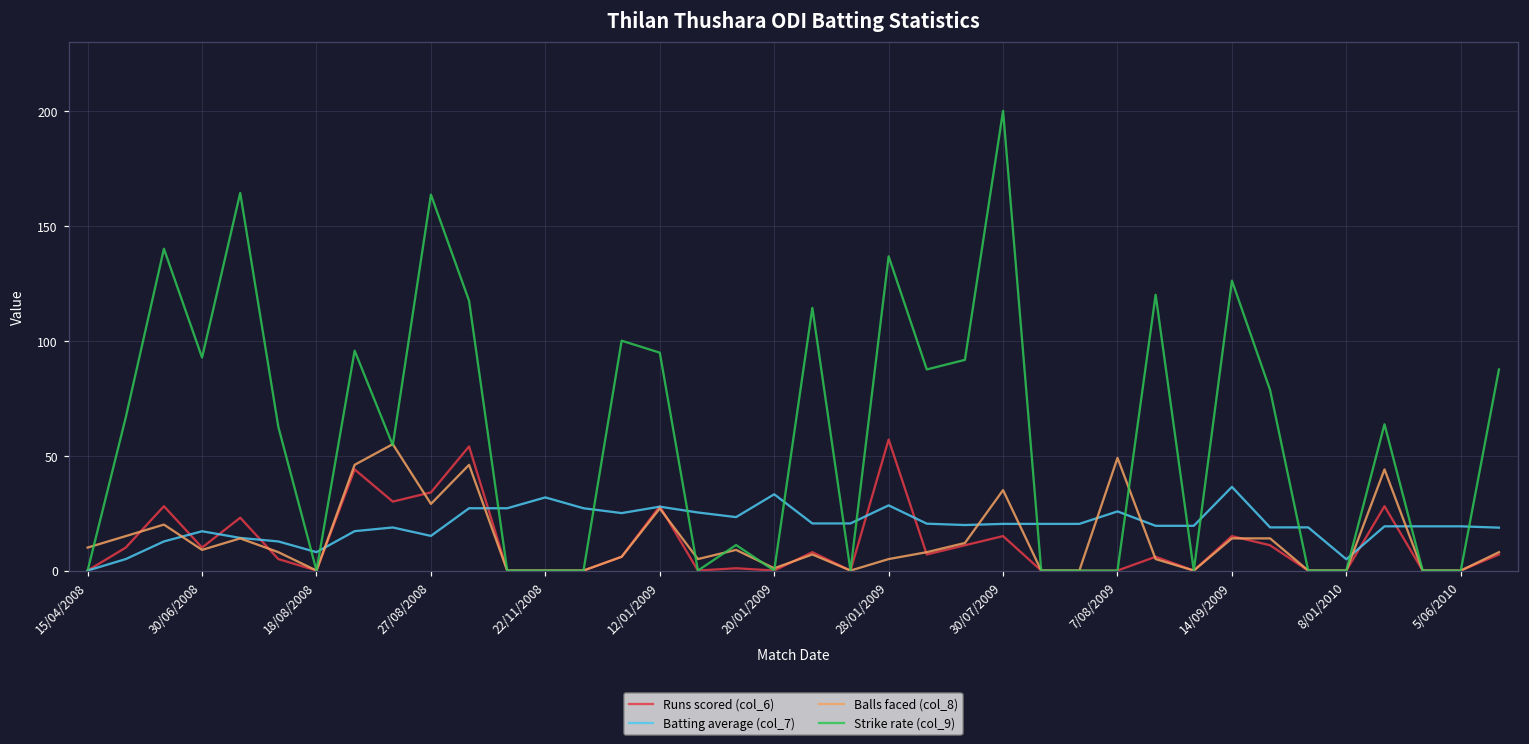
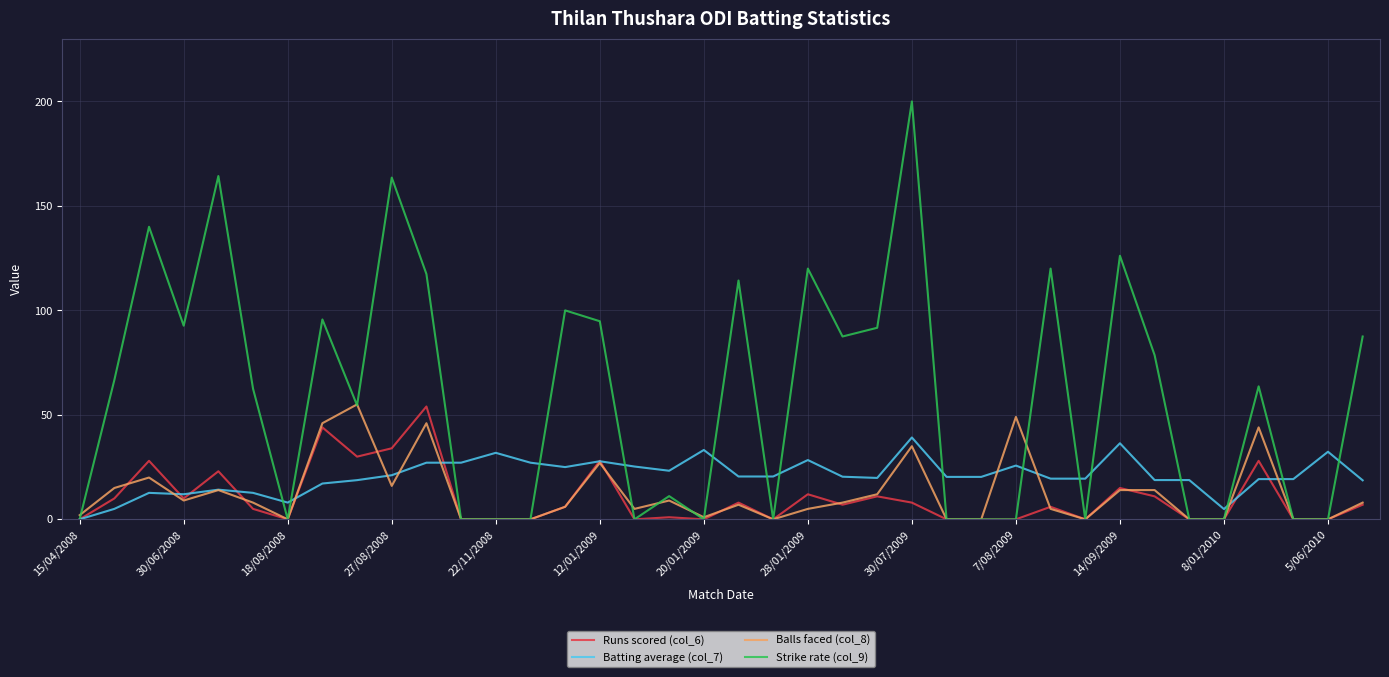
  {
    "Runs scored (col_6)": {
      "27/08/2008": 34,
-     "28/01/2009": 57,
-     "30/07/2009": 15
+     "28/01/2009": 12,
+     "30/07/2009": 8
    },
    "Batting average (col_7)": {
-     "30/06/2008": 17,
+     "30/06/2008": 12,
      "18/08/2008": 8,
-     "27/08/2008": 15,
+     "27/08/2008": 21,
      "22/11/2008": 32,
      "20/01/2009": 33,
      "28/01/2009": 28,
-     "30/07/2009": 20,
+     "30/07/2009": 39,
      "7/08/2009": 26,
      "14/09/2009": 36,
      "8/01/2010": 5,
-     "5/06/2010": 19
+     "5/06/2010": 32
    },
    "Balls faced (col_8)": {
-     "15/04/2008": 10,
-     "27/08/2008": 29,
+     "15/04/2008": 2,
+     "27/08/2008": 16,
      "28/01/2009": 5,
      "30/07/2009": 35,
      "7/08/2009": 49
    },
    "Strike rate (col_9)": {
      "30/06/2008": 93,
      "27/08/2008": 164,
      "12/01/2009": 95,
-     "28/01/2009": 137,
+     "28/01/2009": 120,
      "30/07/2009": 200,
      "14/09/2009": 126
    }
  }
